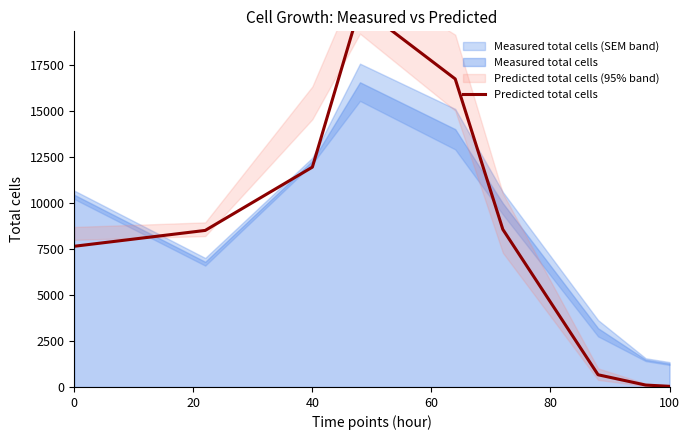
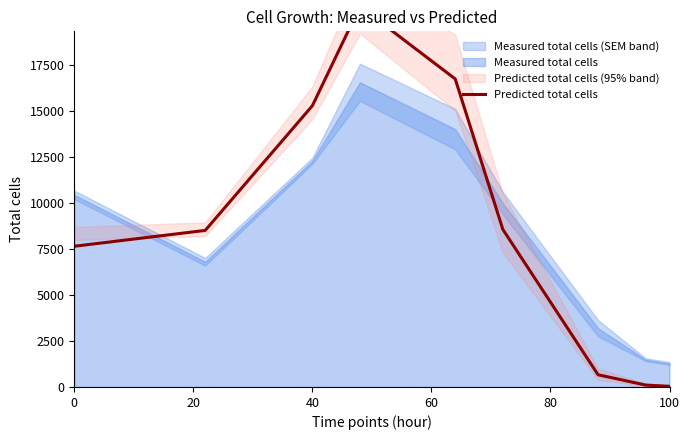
  {
    "Predicted total cells": {
      "0": 7700,
-     "40": 12000
+     "40": 15300
    }
  }
